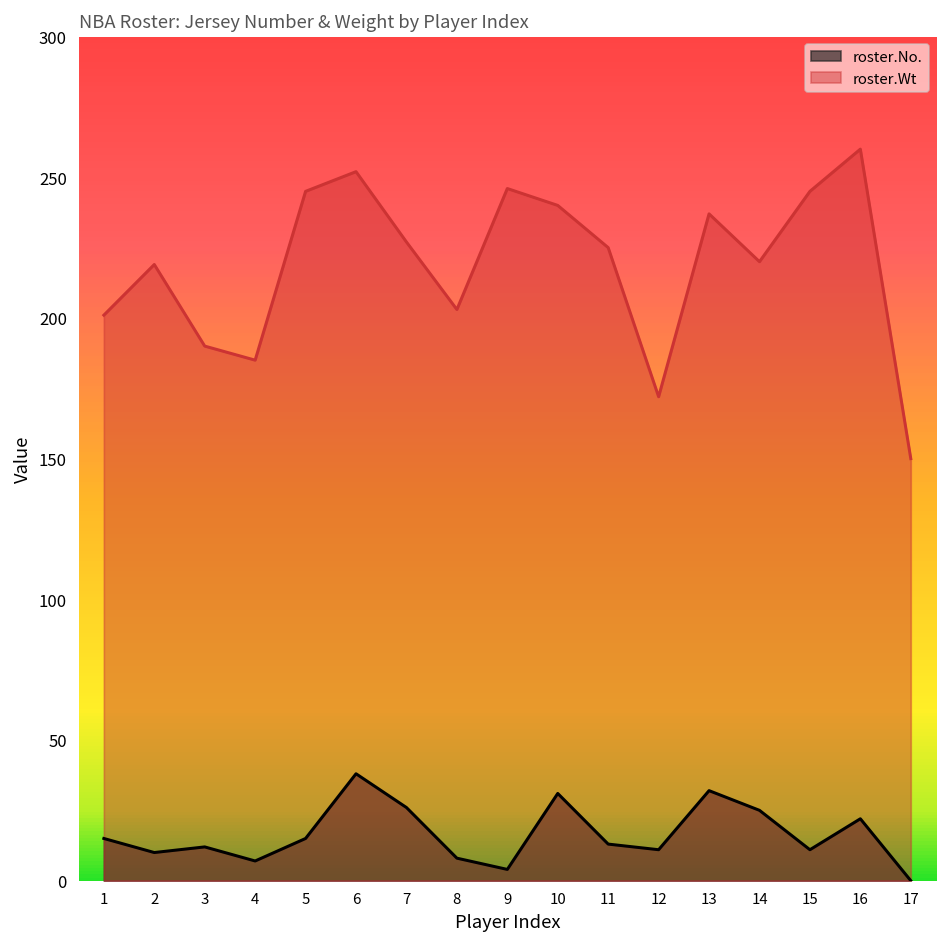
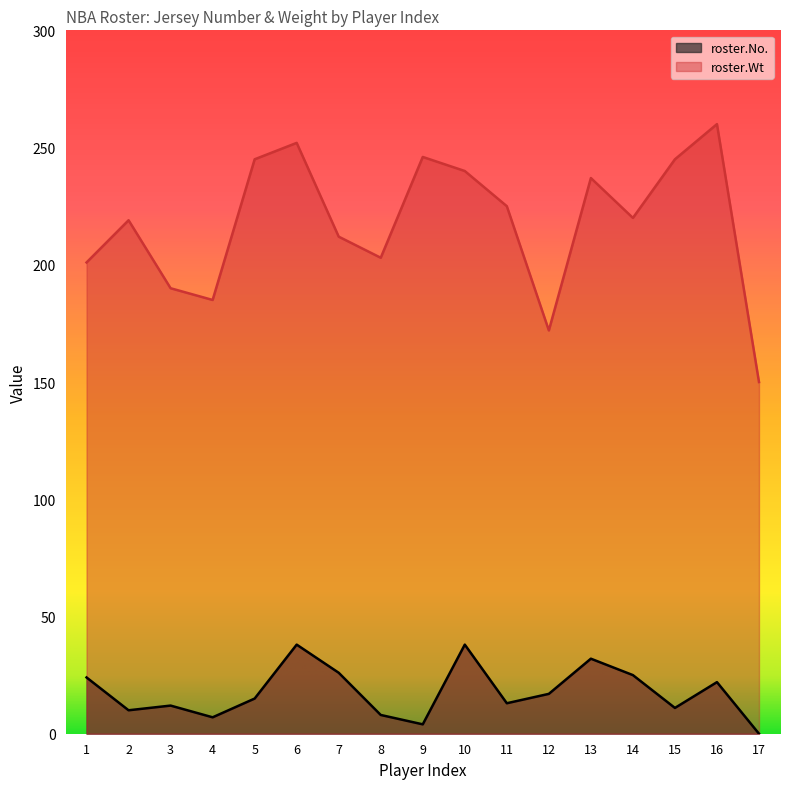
  {
    "roster.No.": {
-     "1": 15,
+     "1": 24,
      "2": 10,
      "3": 12,
      "4": 7,
      "5": 15,
      "6": 38,
      "7": 26,
      "8": 8,
      "9": 4,
-     "10": 31,
+     "10": 38,
      "11": 13,
-     "12": 11,
+     "12": 17,
      "13": 32,
      "14": 25,
      "15": 11,
      "16": 22,
      "17": 0
    },
    "roster.Wt": {
      "1": 201,
      "2": 219,
      "3": 190,
      "4": 185,
      "5": 245,
      "6": 252,
-     "7": 227,
+     "7": 212,
      "8": 203,
      "9": 246,
      "10": 240,
      "11": 225,
      "12": 172,
      "13": 237,
      "14": 220,
      "15": 245,
      "16": 260,
      "17": 150
    }
  }
